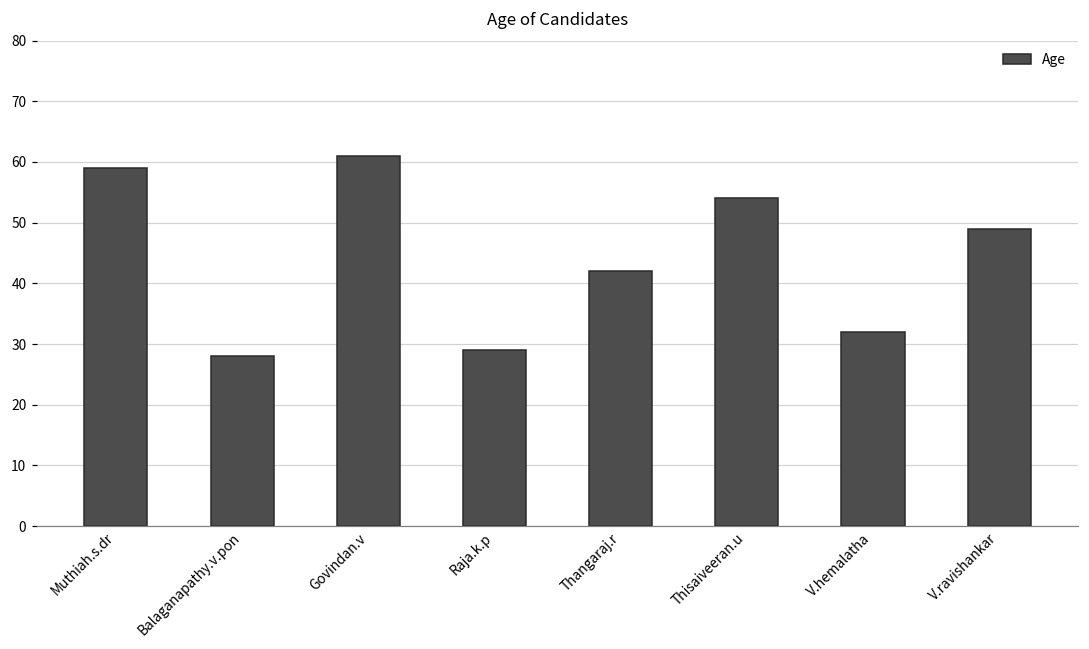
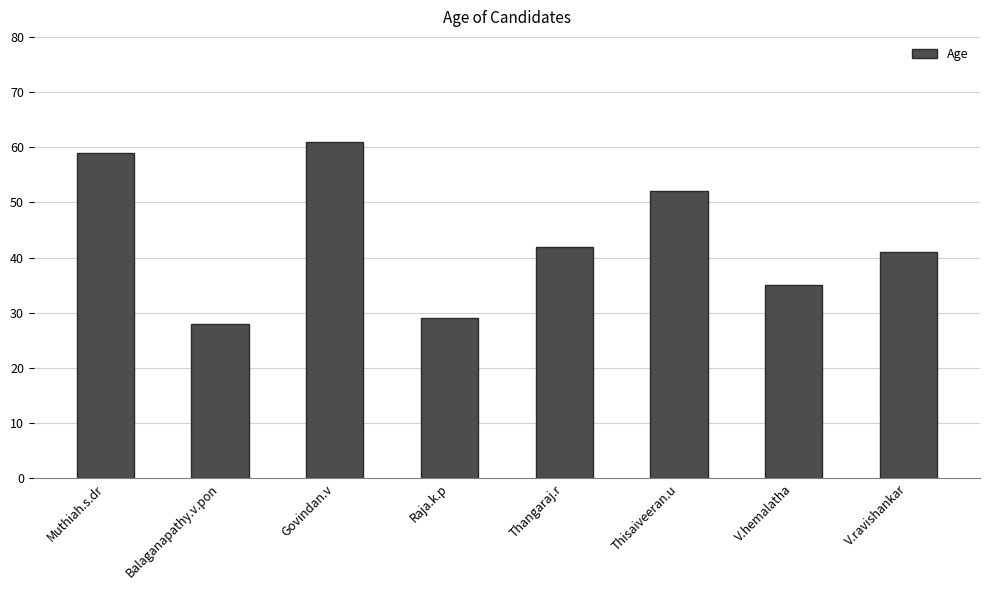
  {
    "Muthiah.s.dr": 59,
    "Balaganapathy.v.pon": 28,
    "Govindan.v": 61,
    "Raja.k.p": 29,
    "Thangaraj.r": 42,
-   "Thisaiveeran.u": 54,
-   "V.hemalatha": 32,
-   "V.ravishankar": 49
+   "Thisaiveeran.u": 52,
+   "V.hemalatha": 35,
+   "V.ravishankar": 41
  }
